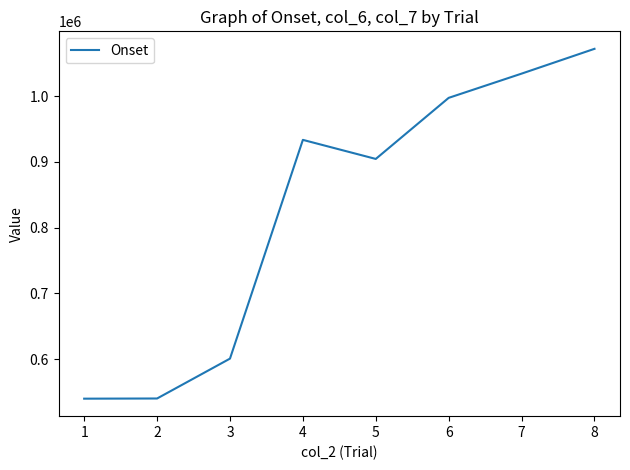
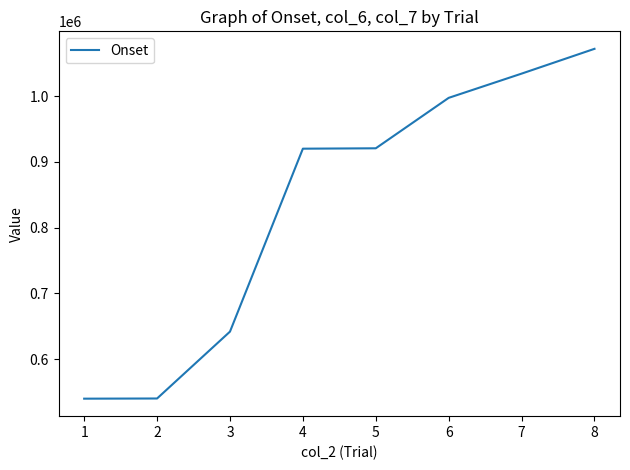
  {
    "1": 540000,
    "2": 540000,
-   "3": 600000,
-   "4": 930000,
-   "5": 900000,
+   "3": 640000,
+   "4": 920000,
+   "5": 920000,
    "6": 1000000,
    "7": 1030000,
    "8": 1070000
  }
